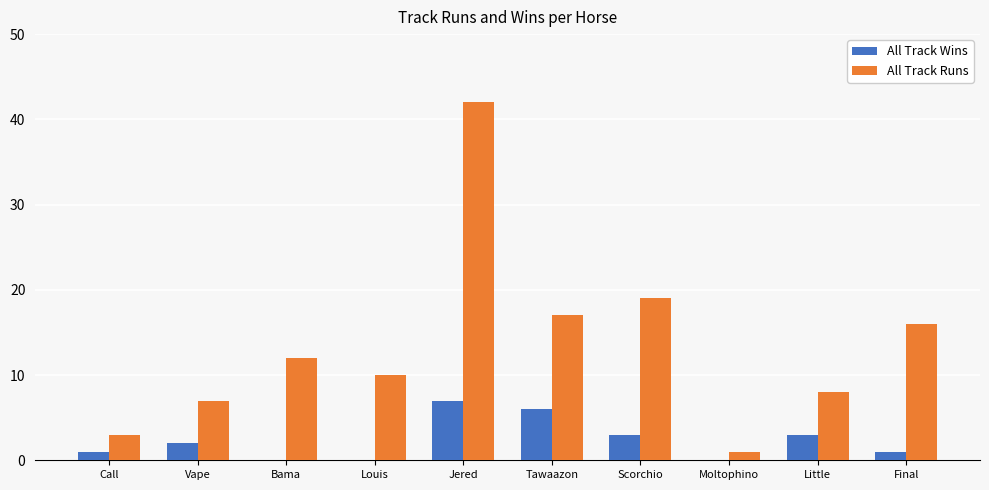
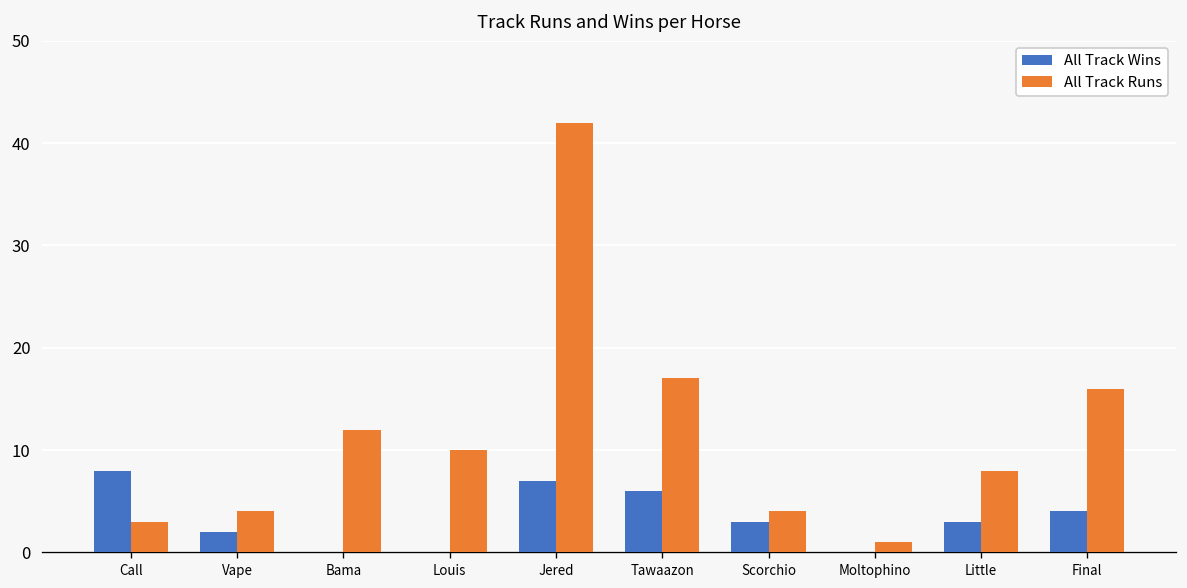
  {
    "All Track Wins": {
-     "Call": 1,
+     "Call": 8,
      "Vape": 2,
      "Bama": 0,
      "Louis": 0,
      "Jered": 7,
      "Tawaazon": 6,
      "Scorchio": 3,
      "Moltophino": 0,
      "Little": 3,
-     "Final": 1
+     "Final": 4
    },
    "All Track Runs": {
      "Call": 3,
-     "Vape": 7,
+     "Vape": 4,
      "Bama": 12,
      "Louis": 10,
      "Jered": 42,
      "Tawaazon": 17,
-     "Scorchio": 19,
+     "Scorchio": 4,
      "Moltophino": 1,
      "Little": 8,
      "Final": 16
    }
  }
